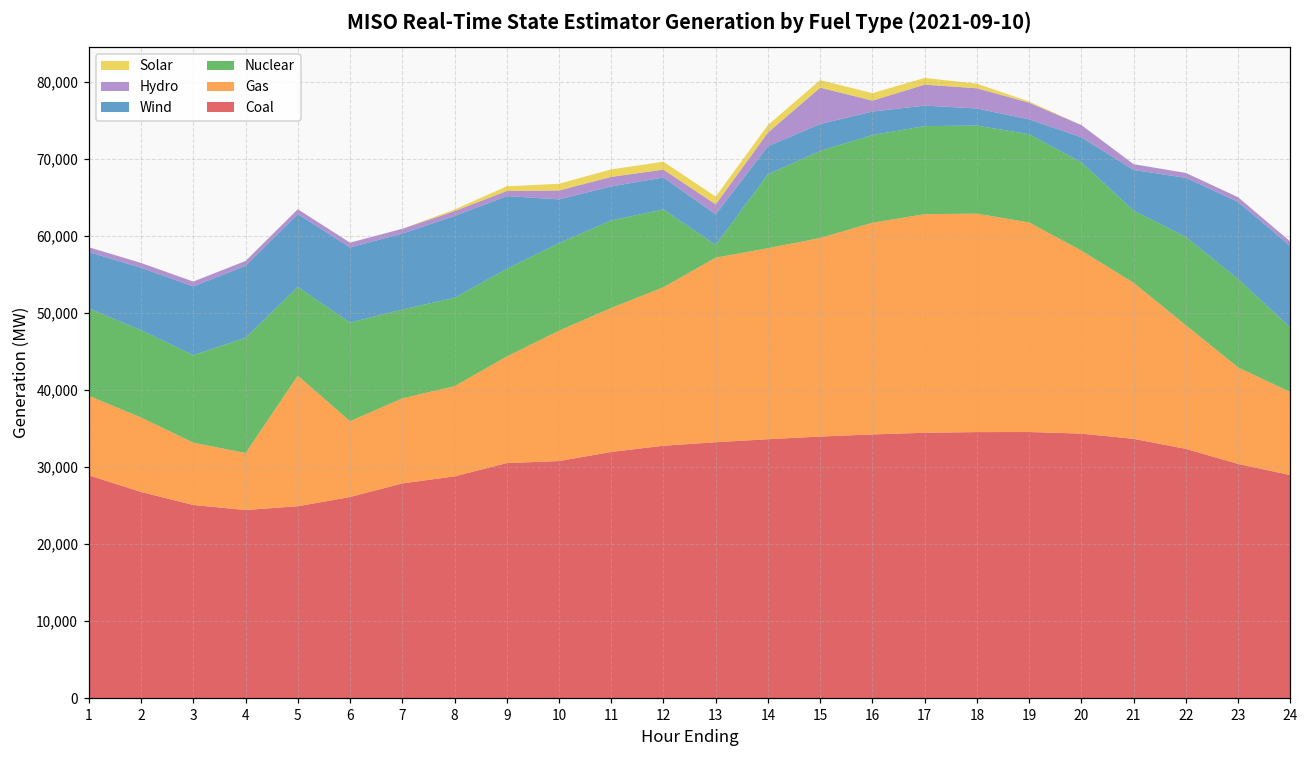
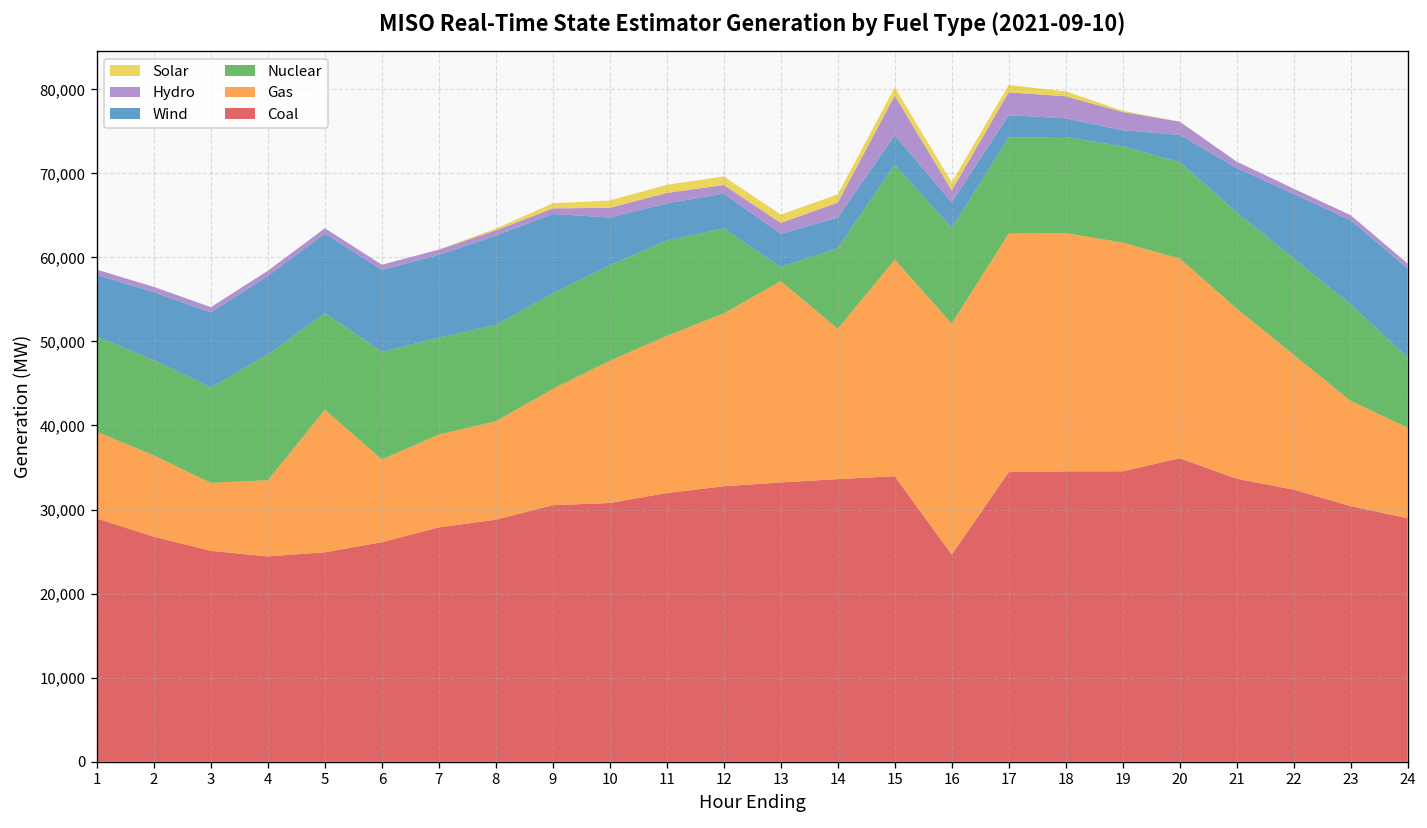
  {
    "Coal": {
      "1": "29,000",
      "2": "27,000",
      "3": "25,000",
      "4": "24,000",
      "5": "25,000",
      "6": "26,000",
      "7": "28,000",
      "8": "29,000",
      "9": "31,000",
      "10": "31,000",
      "11": "32,000",
      "12": "33,000",
      "13": "33,000",
      "14": "34,000",
      "15": "34,000",
-     "16": "34,000",
+     "16": "25,000",
      "17": "34,000",
      "18": "35,000",
      "19": "35,000",
-     "20": "34,000",
+     "20": "36,000",
      "21": "34,000",
      "22": "32,000",
      "23": "30,000",
      "24": "29,000"
    },
    "Gas": {
      "1": "10,000",
      "2": "10,000",
      "3": "8,000",
-     "4": "7,000",
+     "4": "9,000",
      "5": "17,000",
      "6": "10,000",
      "7": "11,000",
      "8": "12,000",
      "9": "14,000",
      "10": "17,000",
      "11": "19,000",
      "12": "21,000",
      "13": "24,000",
-     "14": "25,000",
+     "14": "18,000",
      "15": "26,000",
      "16": "27,000",
      "17": "28,000",
      "18": "28,000",
      "19": "27,000",
      "20": "24,000",
      "21": "20,000",
      "22": "16,000",
      "23": "13,000",
      "24": "11,000"
    },
    "Nuclear": {
      "1": "11,000",
      "2": "11,000",
      "3": "11,000",
      "4": "15,000",
      "5": "12,000",
      "6": "13,000",
      "7": "12,000",
      "8": "11,000",
      "9": "11,000",
      "10": "11,000",
      "11": "11,000",
      "12": "10,000",
      "13": "2,000",
      "14": "10,000",
      "15": "11,000",
      "16": "11,000",
      "17": "11,000",
      "18": "11,000",
      "19": "11,000",
      "20": "11,000",
-     "21": "9,000",
+     "21": "11,000",
      "22": "11,000",
      "23": "11,000",
      "24": "8,000"
    },
    "Wind": {
      "1": "7,000",
      "2": "8,000",
      "3": "9,000",
      "4": "9,000",
      "5": "9,000",
      "6": "10,000",
      "7": "10,000",
      "8": "11,000",
      "9": "9,000",
      "10": "6,000",
      "11": "4,000",
      "12": "4,000",
      "13": "4,000",
      "14": "4,000",
      "15": "3,000",
      "16": "3,000",
      "17": "3,000",
      "18": "2,000",
      "19": "2,000",
      "20": "3,000",
      "21": "5,000",
      "22": "8,000",
      "23": "10,000",
      "24": "11,000"
    },
    "Hydro": {
      "9": "1,000",
      "10": "1,000",
      "11": "1,000",
      "12": "1,000",
      "13": "1,000",
      "14": "2,000",
      "15": "5,000",
      "16": "1,000",
      "17": "3,000",
      "18": "3,000"
    },
    "Solar": {
      "9": "1,000",
      "10": "1,000",
      "11": "1,000",
      "12": "1,000",
      "13": "1,000",
      "14": "1,000",
      "15": "1,000",
      "16": "1,000",
      "17": "1,000",
      "18": "1,000"
    }
  }
